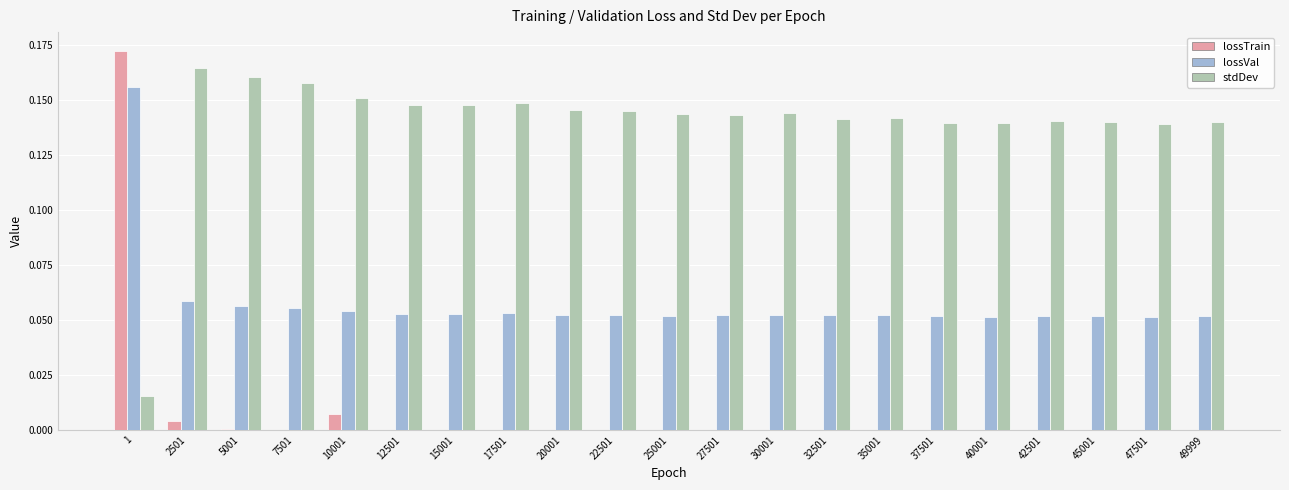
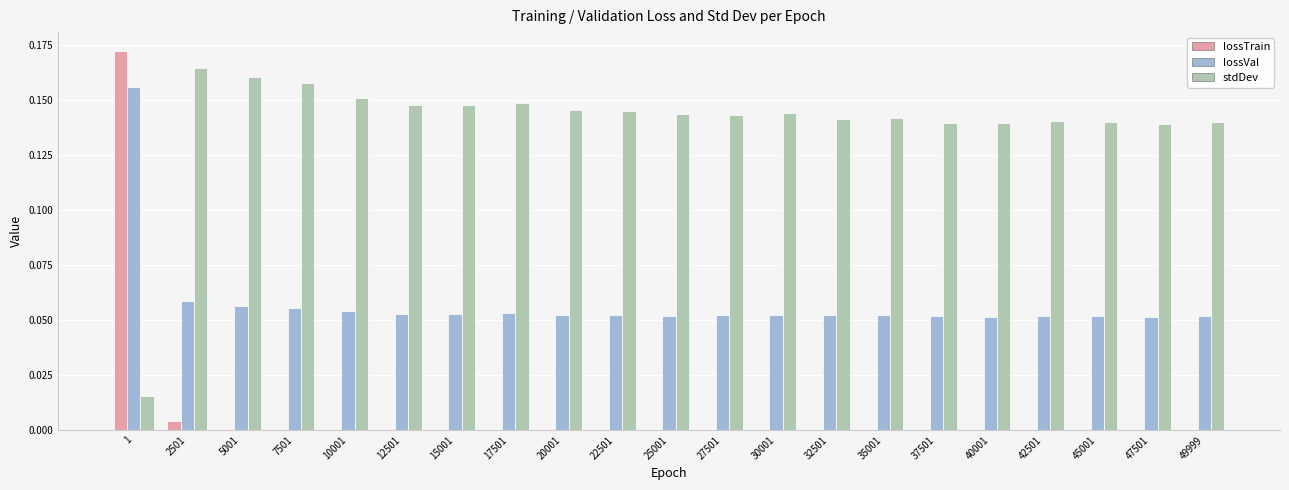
  {
    "lossTrain": {
      "1": 0.172,
      "2501": 0.004,
-     "10001": 0.007
+     "10001": 0.000
    }
  }
